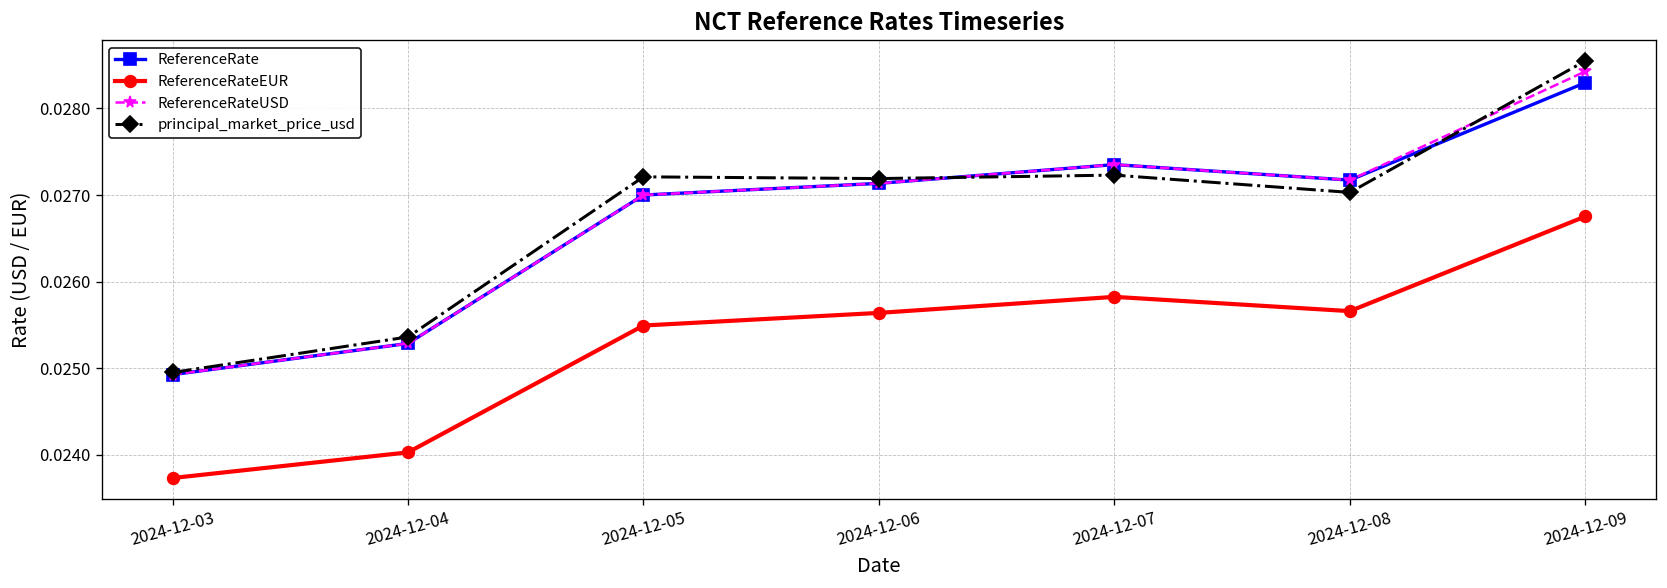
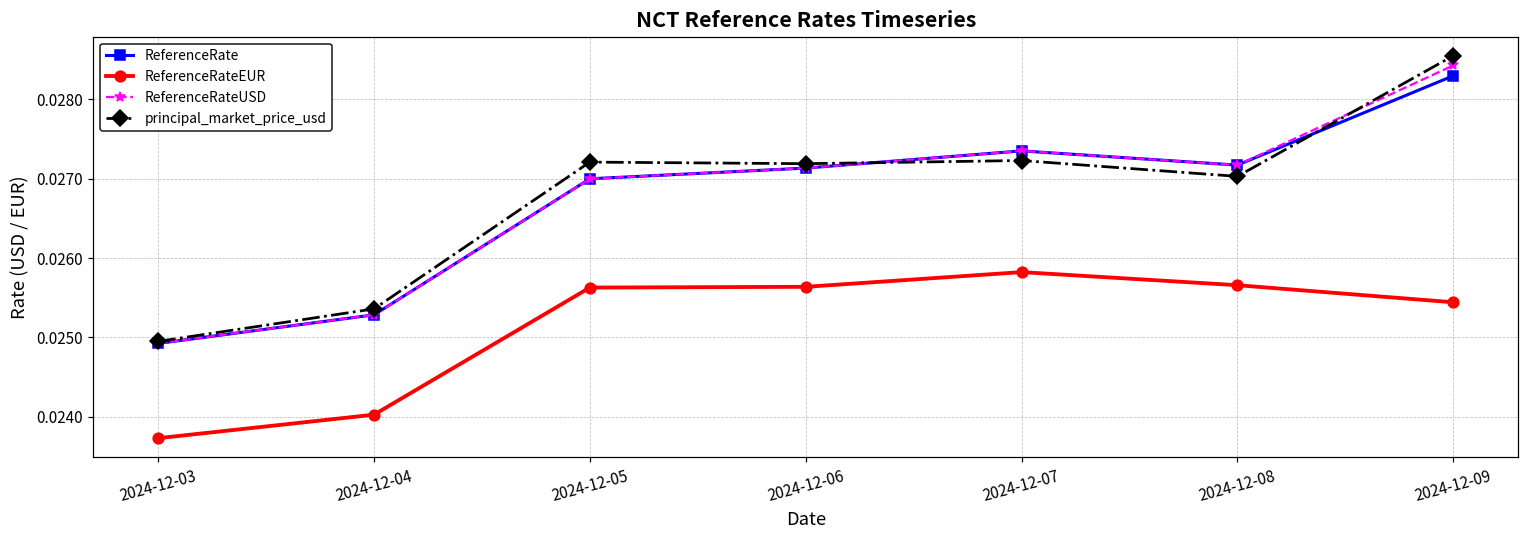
  {
    "ReferenceRate": {
      "2024-12-09": 0.0283
    },
    "ReferenceRateEUR": {
      "2024-12-03": 0.0237,
      "2024-12-04": 0.0240,
-     "2024-12-05": 0.0255,
+     "2024-12-05": 0.0256,
      "2024-12-06": 0.0256,
      "2024-12-07": 0.0258,
      "2024-12-08": 0.0257,
-     "2024-12-09": 0.0268
+     "2024-12-09": 0.0254
    },
    "ReferenceRateUSD": {
      "2024-12-09": 0.0284
    },
    "principal_market_price_usd": {
      "2024-12-04": 0.0254,
      "2024-12-05": 0.0272,
      "2024-12-06": 0.0272,
      "2024-12-07": 0.0272,
      "2024-12-08": 0.0270,
      "2024-12-09": 0.0286
    }
  }
